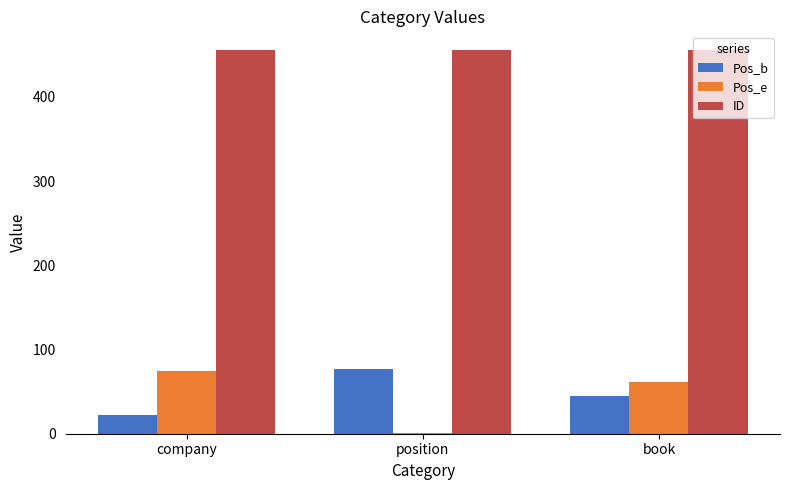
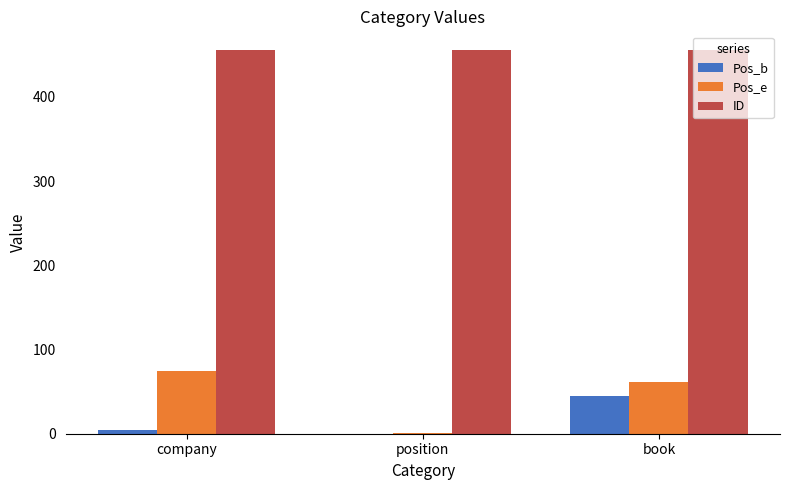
  {
    "Pos_b": {
-     "company": 20,
-     "position": 80,
+     "company": 0,
+     "position": 0,
      "book": 50
    },
    "Pos_e": {
      "company": 80,
      "book": 60
    },
    "ID": {
      "company": 460,
      "position": 460
    }
  }
